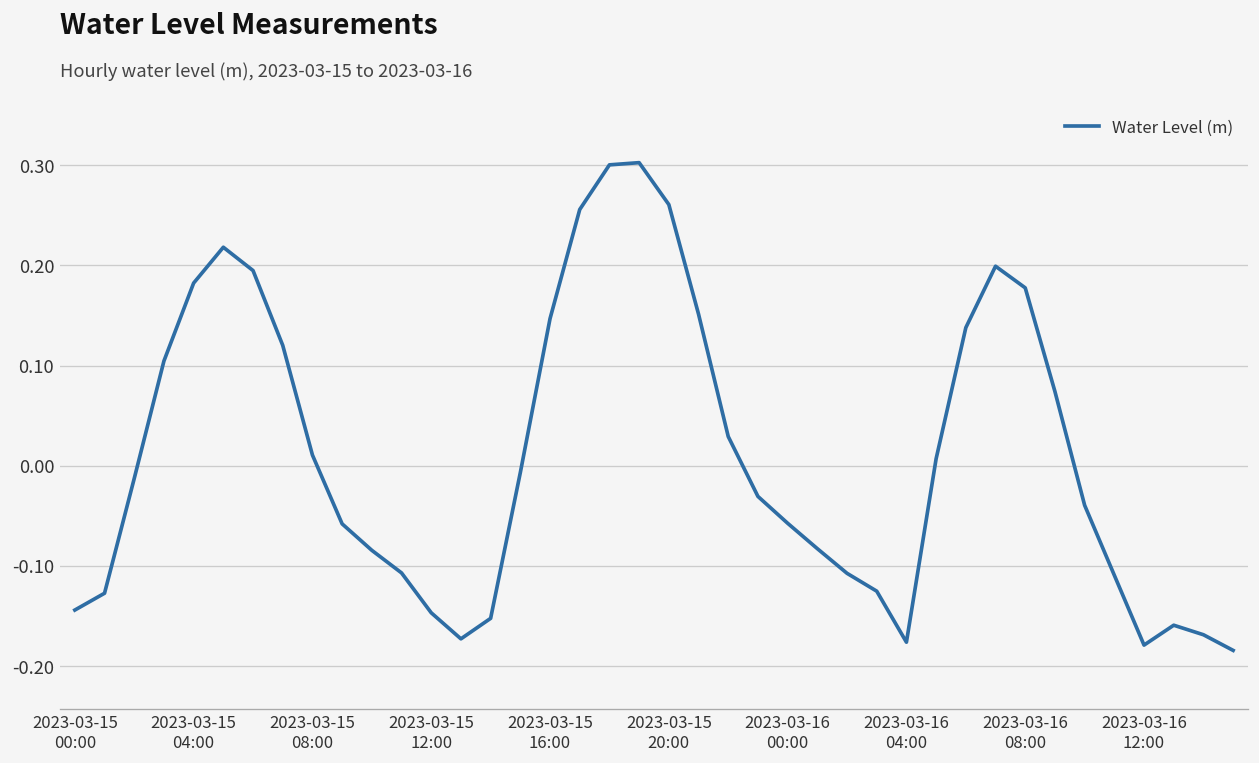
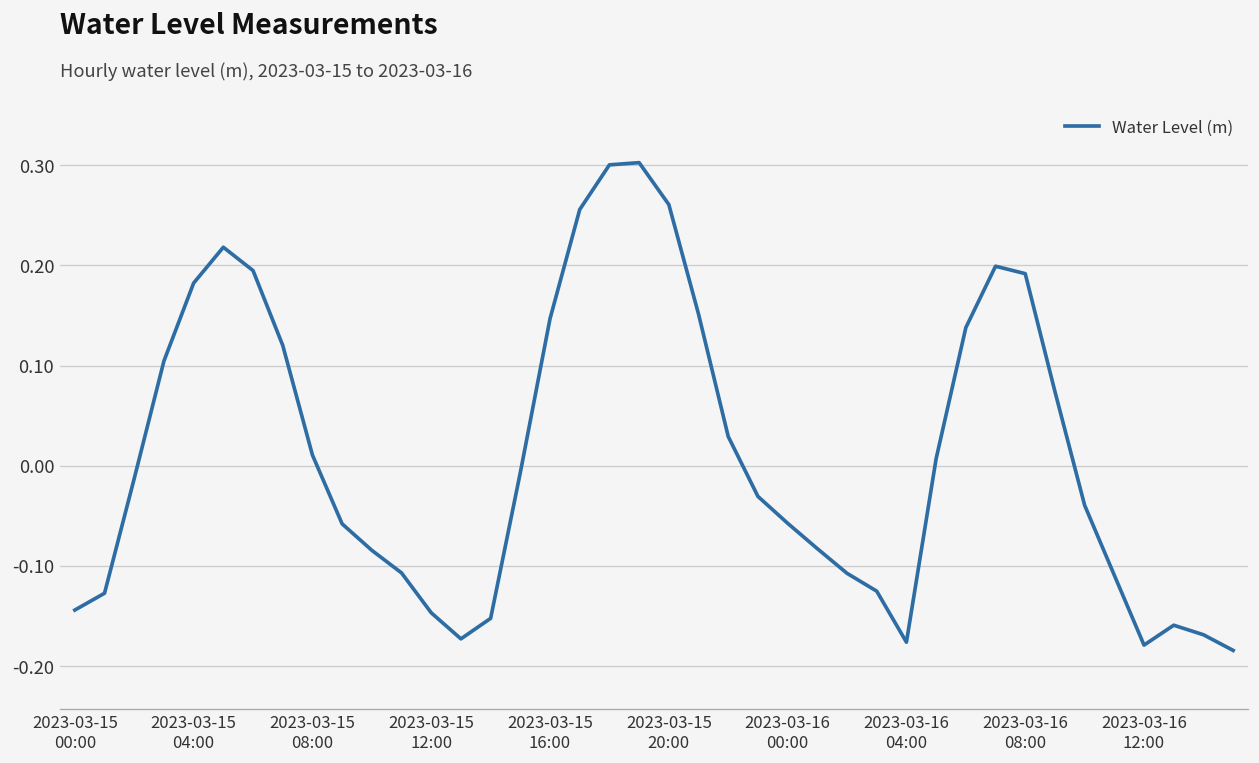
  {
    "2023-03-15 00:00": -0.14,
    "2023-03-15 04:00": 0.18,
    "2023-03-15 08:00": 0.01,
    "2023-03-15 12:00": -0.15,
    "2023-03-15 16:00": 0.15,
    "2023-03-15 20:00": 0.26,
    "2023-03-16 00:00": -0.06,
    "2023-03-16 04:00": -0.18,
-   "2023-03-16 08:00": 0.18,
+   "2023-03-16 08:00": 0.19,
    "2023-03-16 12:00": -0.18
  }
